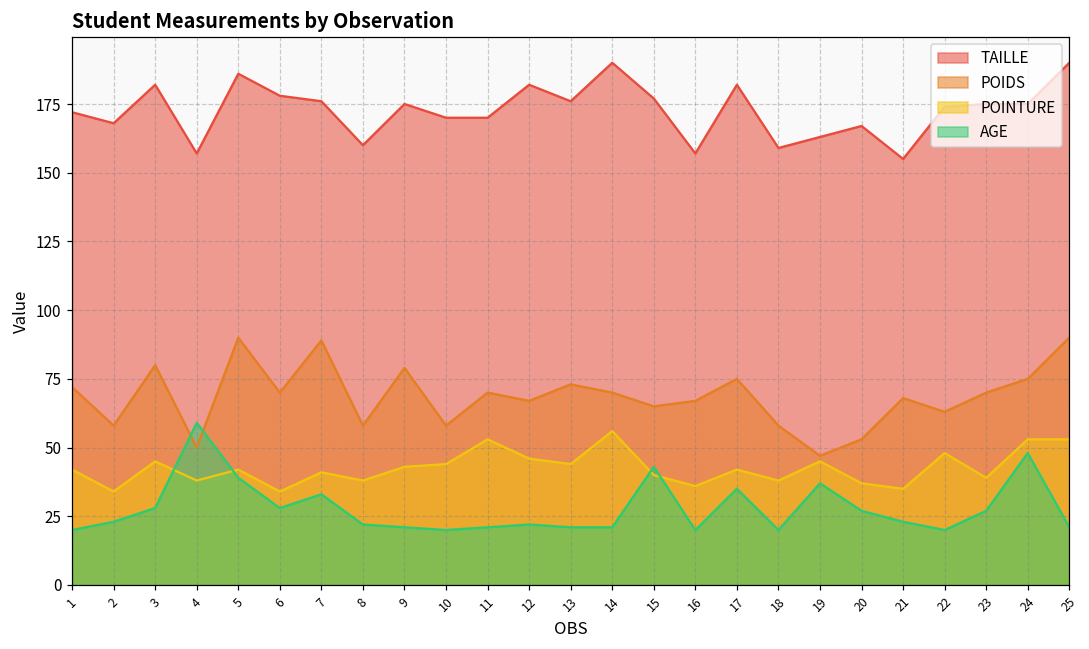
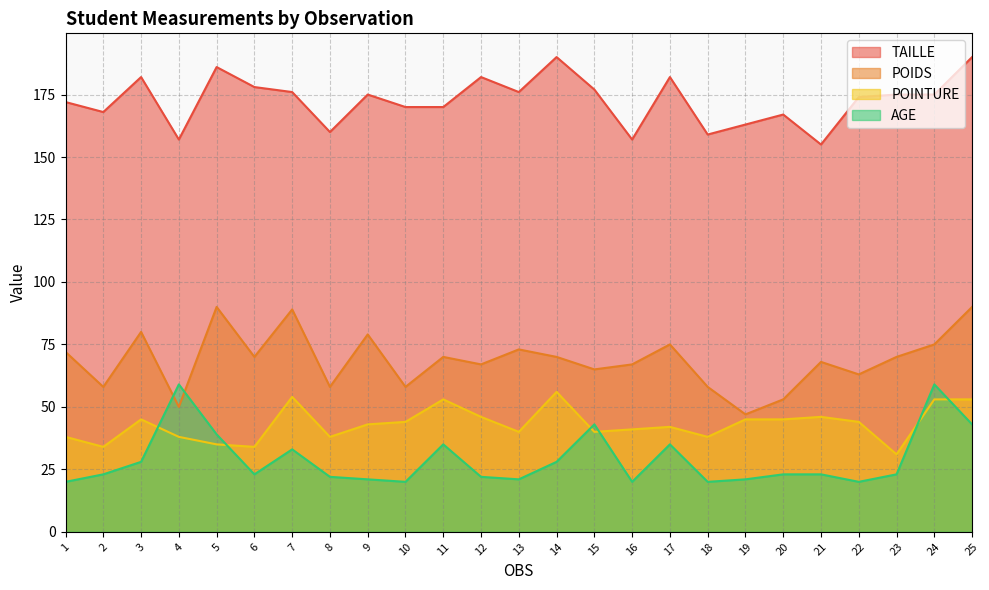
  {
    "POINTURE": {
-     "1": 42,
+     "1": 38,
      "2": 34,
      "3": 45,
      "4": 38,
-     "5": 42,
+     "5": 35,
      "6": 34,
-     "7": 41,
+     "7": 54,
      "8": 38,
      "9": 43,
      "10": 44,
      "11": 53,
      "12": 46,
-     "13": 44,
+     "13": 40,
      "14": 56,
      "15": 40,
-     "16": 36,
+     "16": 41,
      "17": 42,
      "18": 38,
      "19": 45,
-     "20": 37,
-     "21": 35,
-     "22": 48,
-     "23": 39,
+     "20": 45,
+     "21": 46,
+     "22": 44,
+     "23": 31,
      "24": 53,
      "25": 53
    },
    "AGE": {
      "1": 20,
      "2": 23,
      "3": 28,
      "4": 59,
      "5": 39,
-     "6": 28,
+     "6": 23,
      "7": 33,
      "8": 22,
      "9": 21,
      "10": 20,
-     "11": 21,
+     "11": 35,
      "12": 22,
      "13": 21,
-     "14": 21,
+     "14": 28,
      "15": 43,
      "16": 20,
      "17": 35,
      "18": 20,
-     "19": 37,
-     "20": 27,
+     "19": 21,
+     "20": 23,
      "21": 23,
      "22": 20,
-     "23": 27,
-     "24": 48,
-     "25": 21
+     "23": 23,
+     "24": 59,
+     "25": 43
    }
  }
